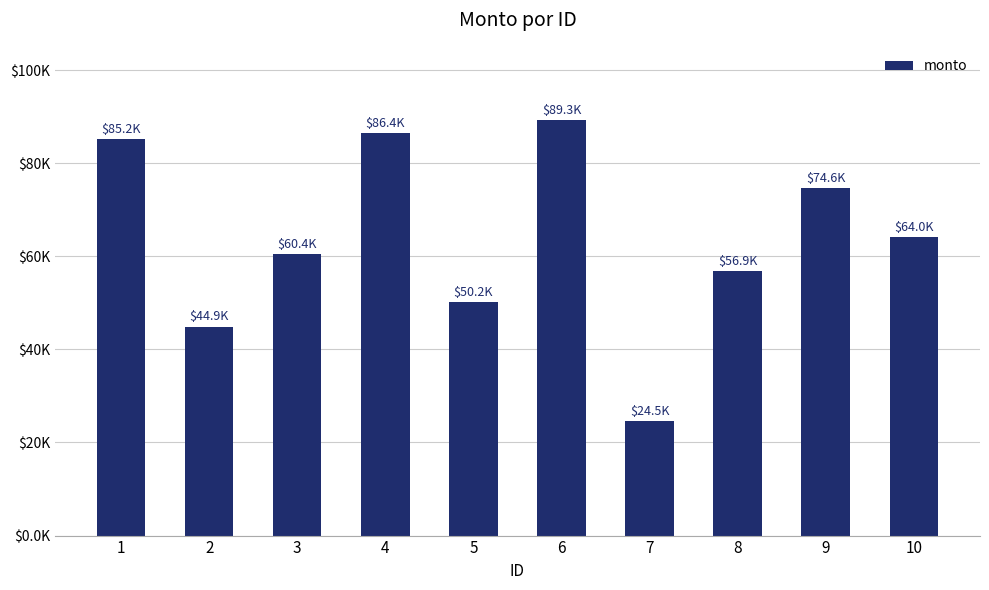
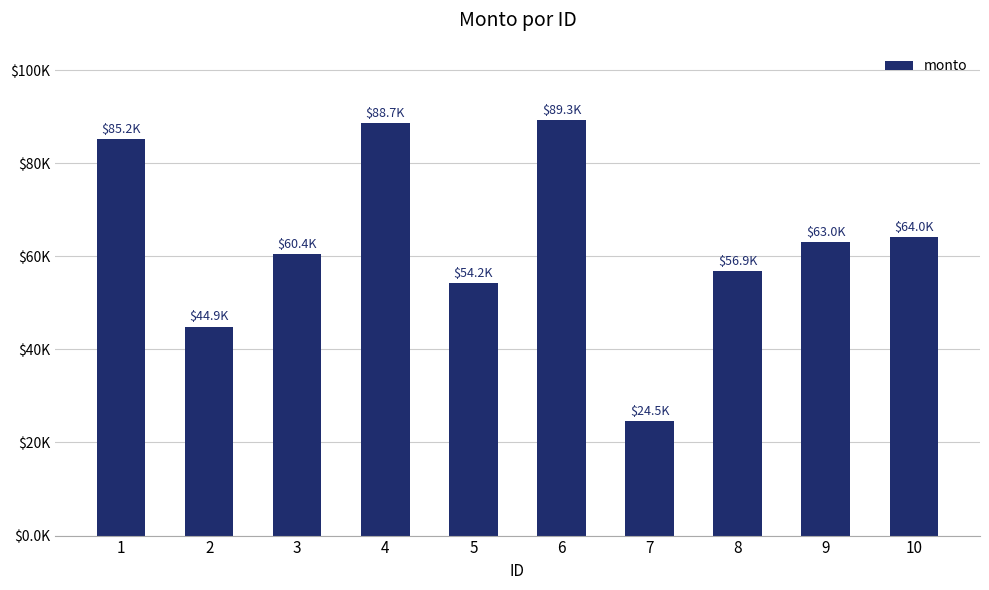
  {
    "1": "$85.2K",
    "2": "$44.9K",
    "3": "$60.4K",
-   "4": "$86.4K",
-   "5": "$50.2K",
+   "4": "$88.7K",
+   "5": "$54.2K",
    "6": "$89.3K",
    "7": "$24.5K",
    "8": "$56.9K",
-   "9": "$74.6K",
+   "9": "$63.0K",
    "10": "$64.0K"
  }
